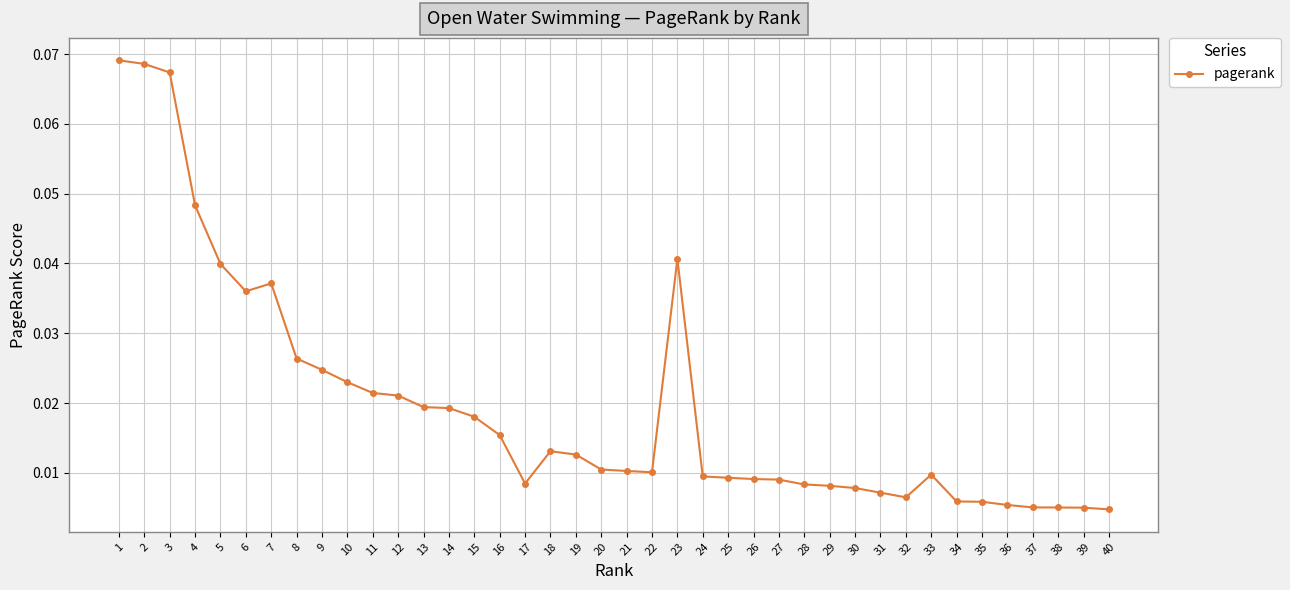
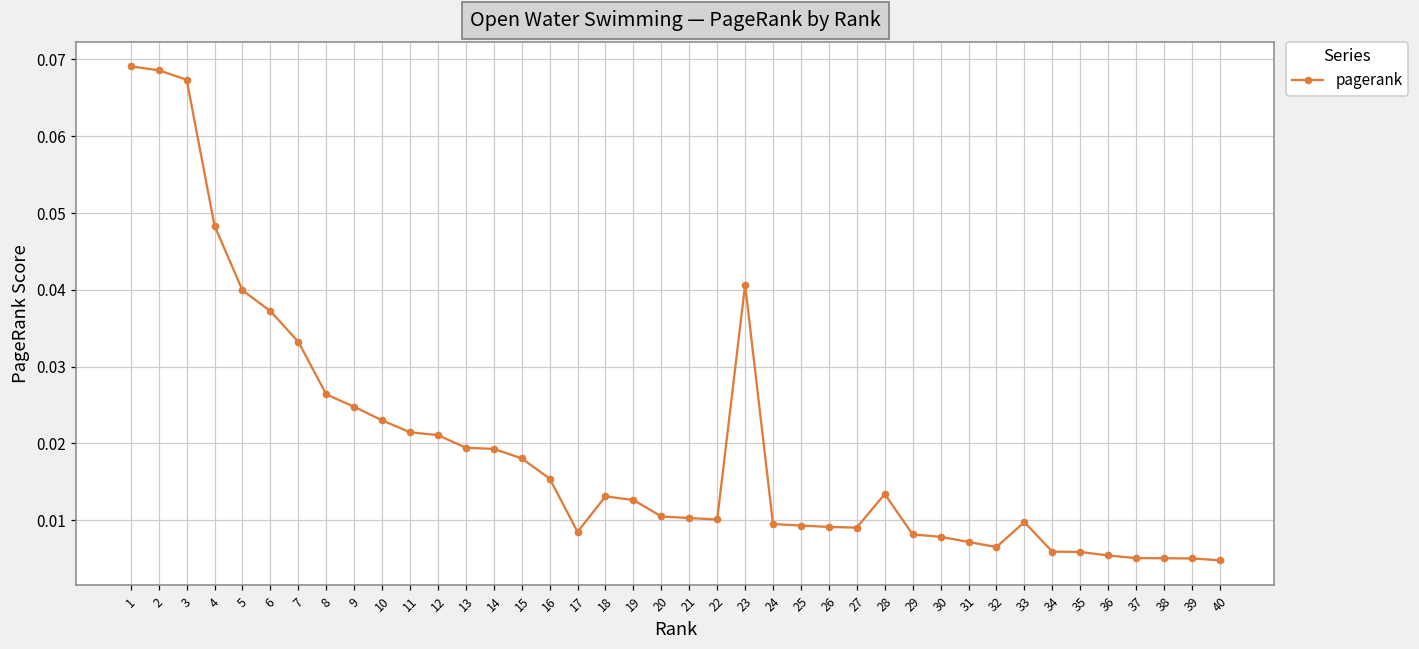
  {
    "1": 0.069,
    "2": 0.069,
    "3": 0.067,
    "4": 0.048,
    "5": 0.040,
-   "6": 0.036,
-   "7": 0.037,
+   "6": 0.037,
+   "7": 0.033,
    "8": 0.026,
    "9": 0.025,
    "10": 0.023,
    "11": 0.021,
    "12": 0.021,
    "13": 0.019,
    "14": 0.019,
    "15": 0.018,
    "16": 0.015,
    "17": 0.008,
    "18": 0.013,
    "19": 0.013,
    "20": 0.010,
    "21": 0.010,
    "22": 0.010,
    "23": 0.041,
    "24": 0.009,
    "25": 0.009,
    "26": 0.009,
    "27": 0.009,
-   "28": 0.008,
+   "28": 0.013,
    "29": 0.008,
    "30": 0.008,
    "31": 0.007,
    "32": 0.006,
    "33": 0.010,
    "34": 0.006,
    "35": 0.006,
    "36": 0.005,
    "37": 0.005,
    "38": 0.005,
    "39": 0.005,
    "40": 0.005
  }
